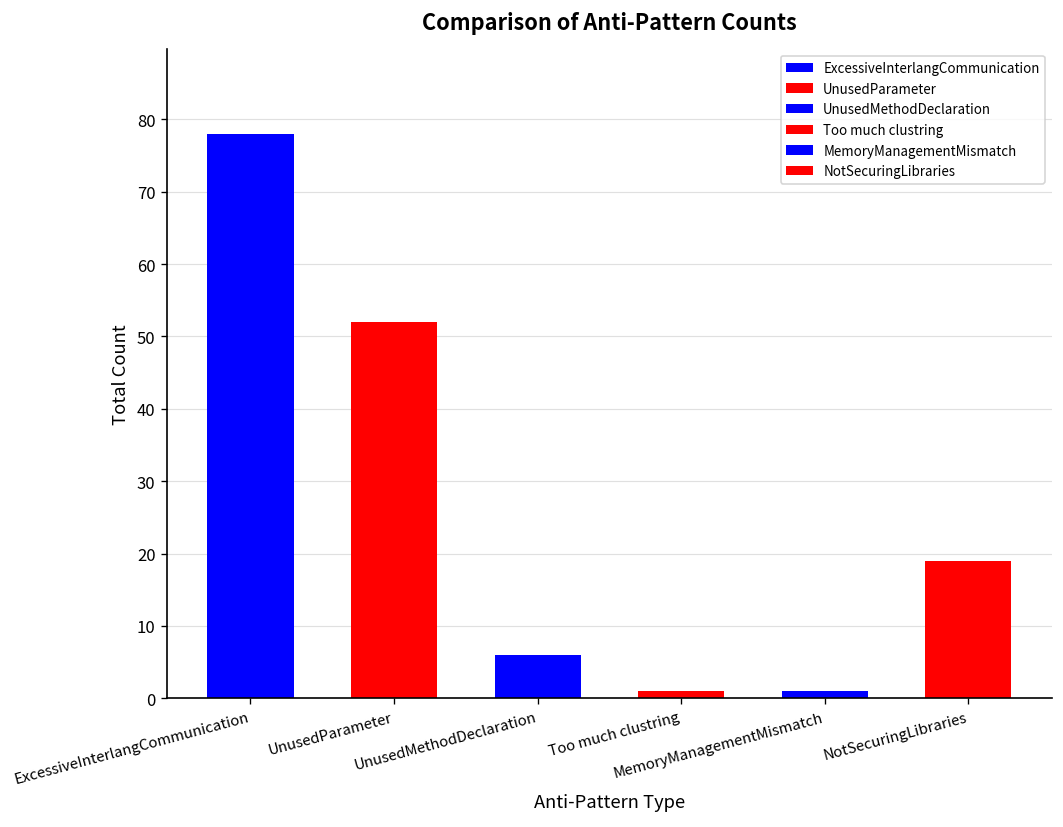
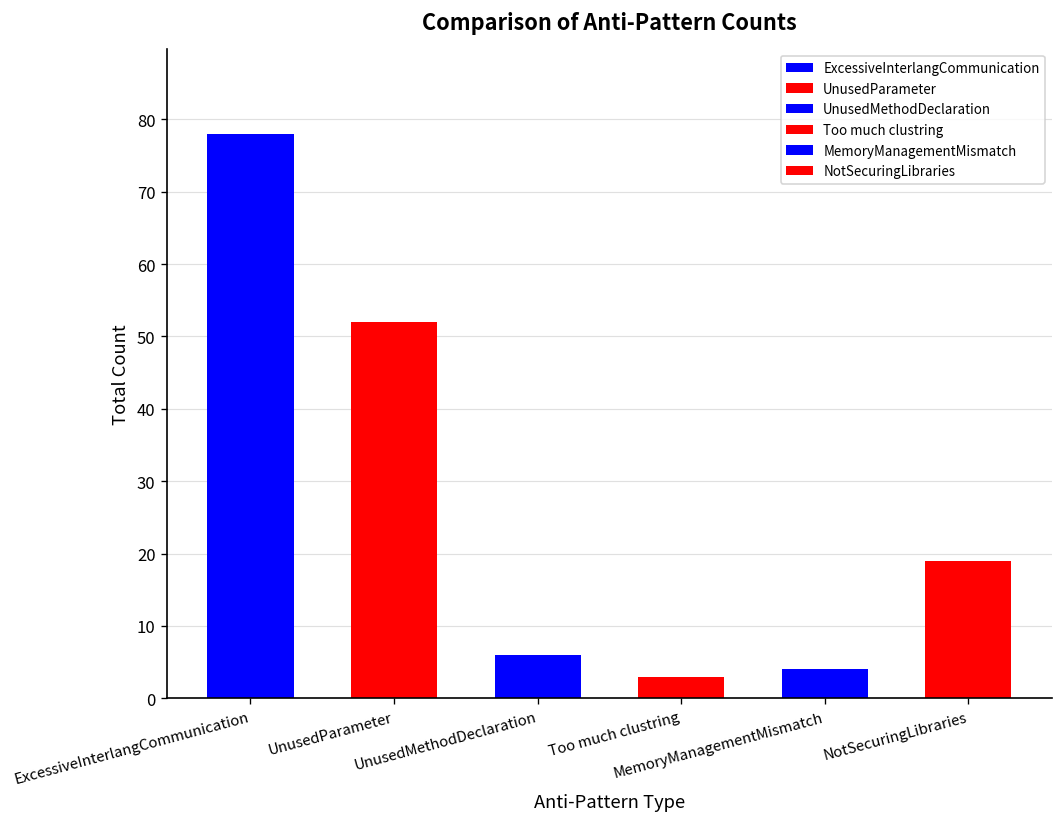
  {
    "ExcessiveInterlangCommunication": 78,
    "UnusedParameter": 52,
    "UnusedMethodDeclaration": 6,
-   "Too much clustring": 1,
-   "MemoryManagementMismatch": 1,
+   "Too much clustring": 3,
+   "MemoryManagementMismatch": 4,
    "NotSecuringLibraries": 19
  }
